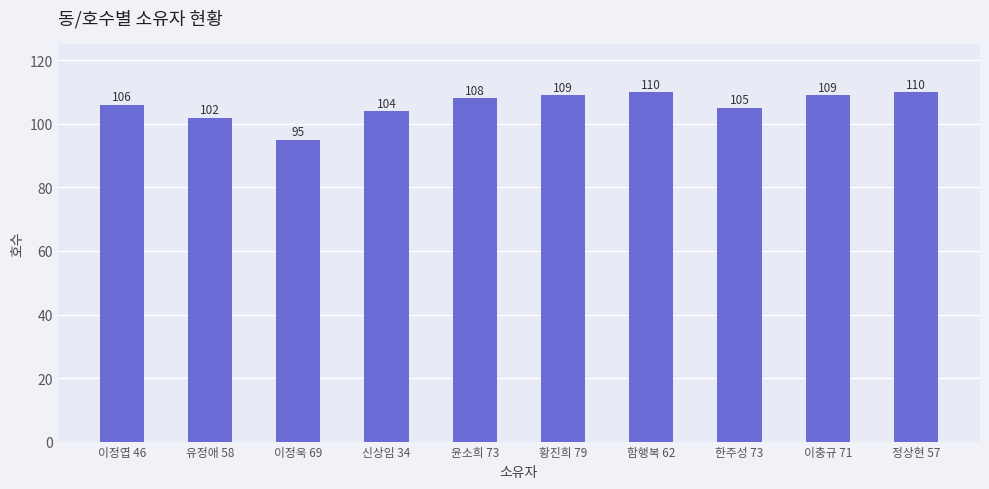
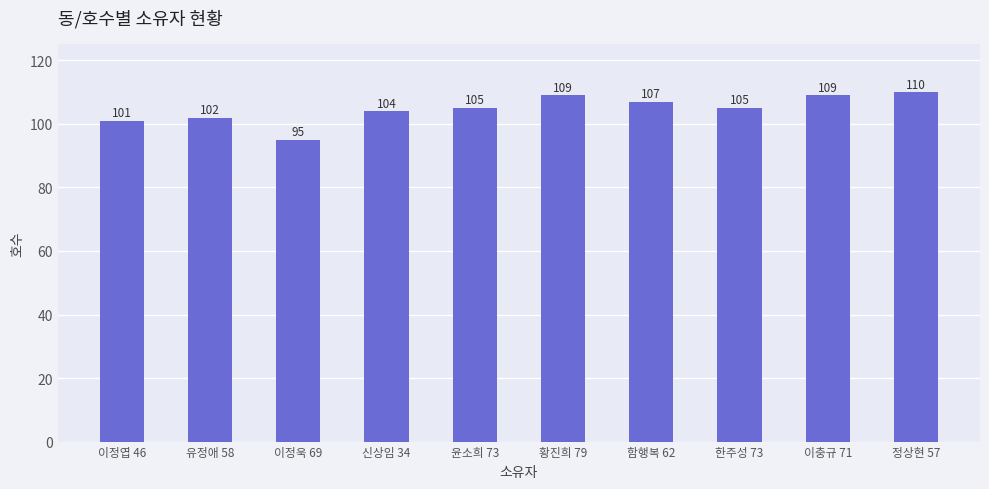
  {
-   "이정엽 46": 106,
+   "이정엽 46": 101,
    "유정애 58": 102,
    "이정욱 69": 95,
    "신상임 34": 104,
-   "윤소희 73": 108,
+   "윤소희 73": 105,
    "황진희 79": 109,
-   "함행복 62": 110,
+   "함행복 62": 107,
    "한주성 73": 105,
    "이충규 71": 109,
    "정상현 57": 110
  }
